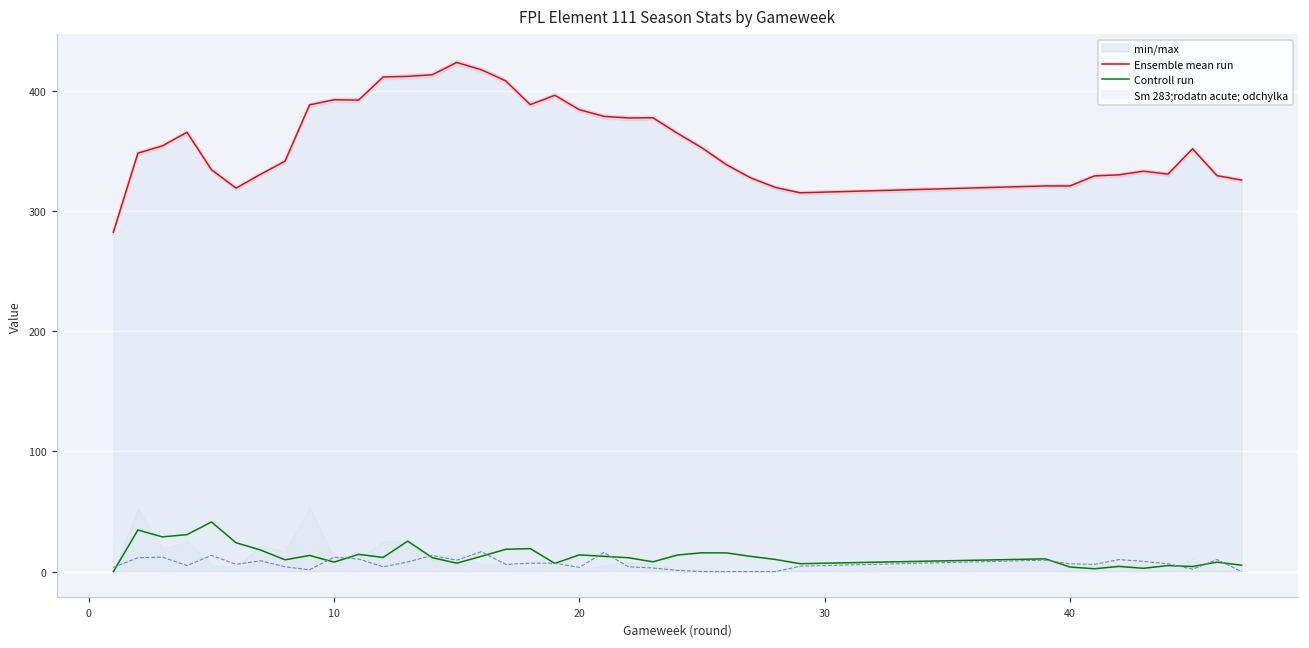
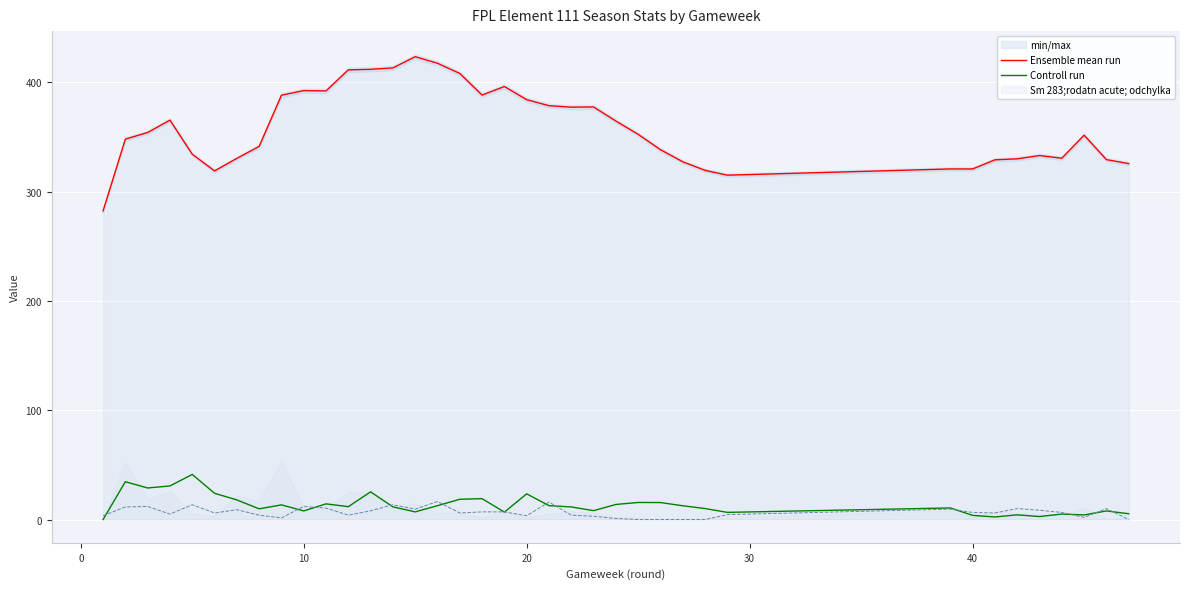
  {
    "Controll run": {
      "10": 8,
-     "20": 14
+     "20": 24
    }
  }
